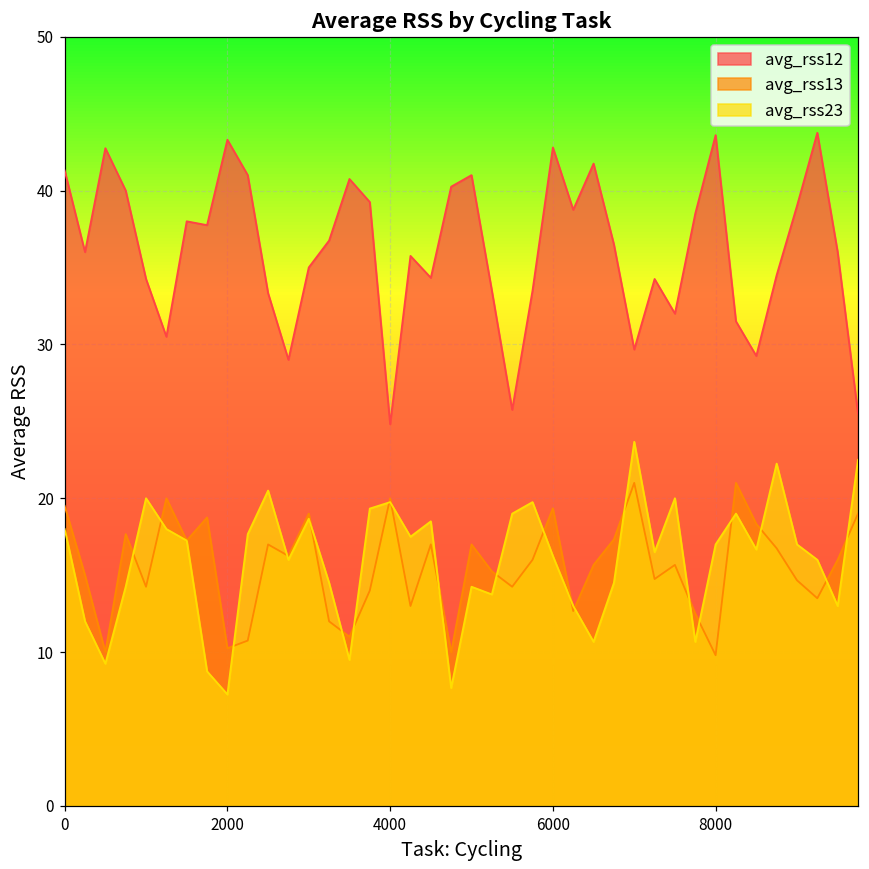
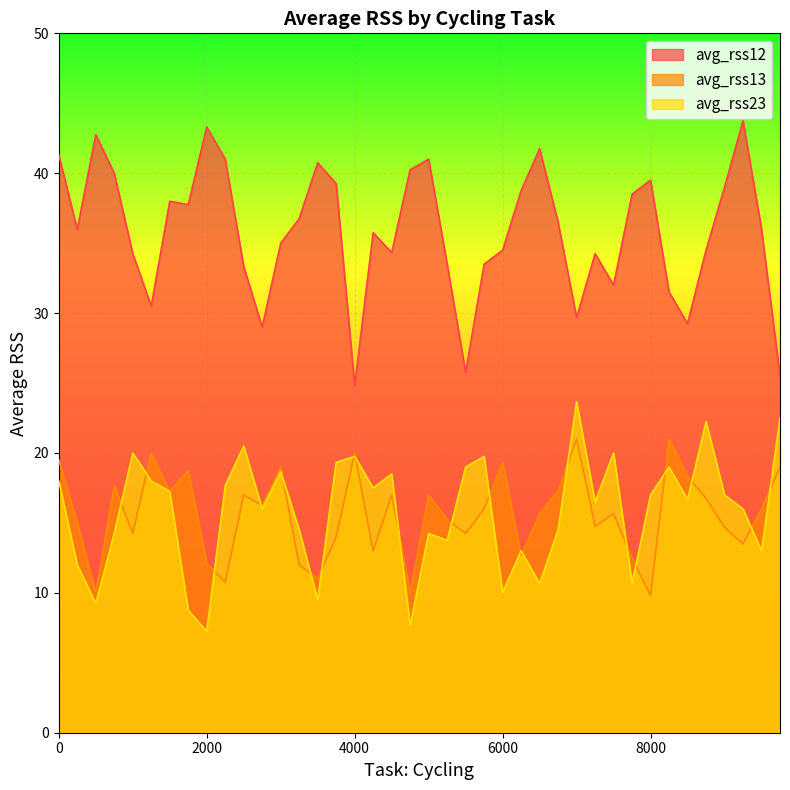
  {
    "avg_rss12": {
      "0": 41.3,
      "2000": 43.3,
      "4000": 24.8,
-     "6000": 42.8,
-     "8000": 43.6
+     "6000": 34.5,
+     "8000": 39.5
    },
    "avg_rss13": {
      "0": 19.5,
-     "2000": 10.3,
+     "2000": 12.1,
      "4000": 20.0,
      "6000": 19.4,
      "8000": 9.8
    },
    "avg_rss23": {
      "0": 18.0,
      "2000": 7.3,
      "4000": 19.8,
-     "6000": 16.3,
+     "6000": 10.1,
      "8000": 17.0
    }
  }
